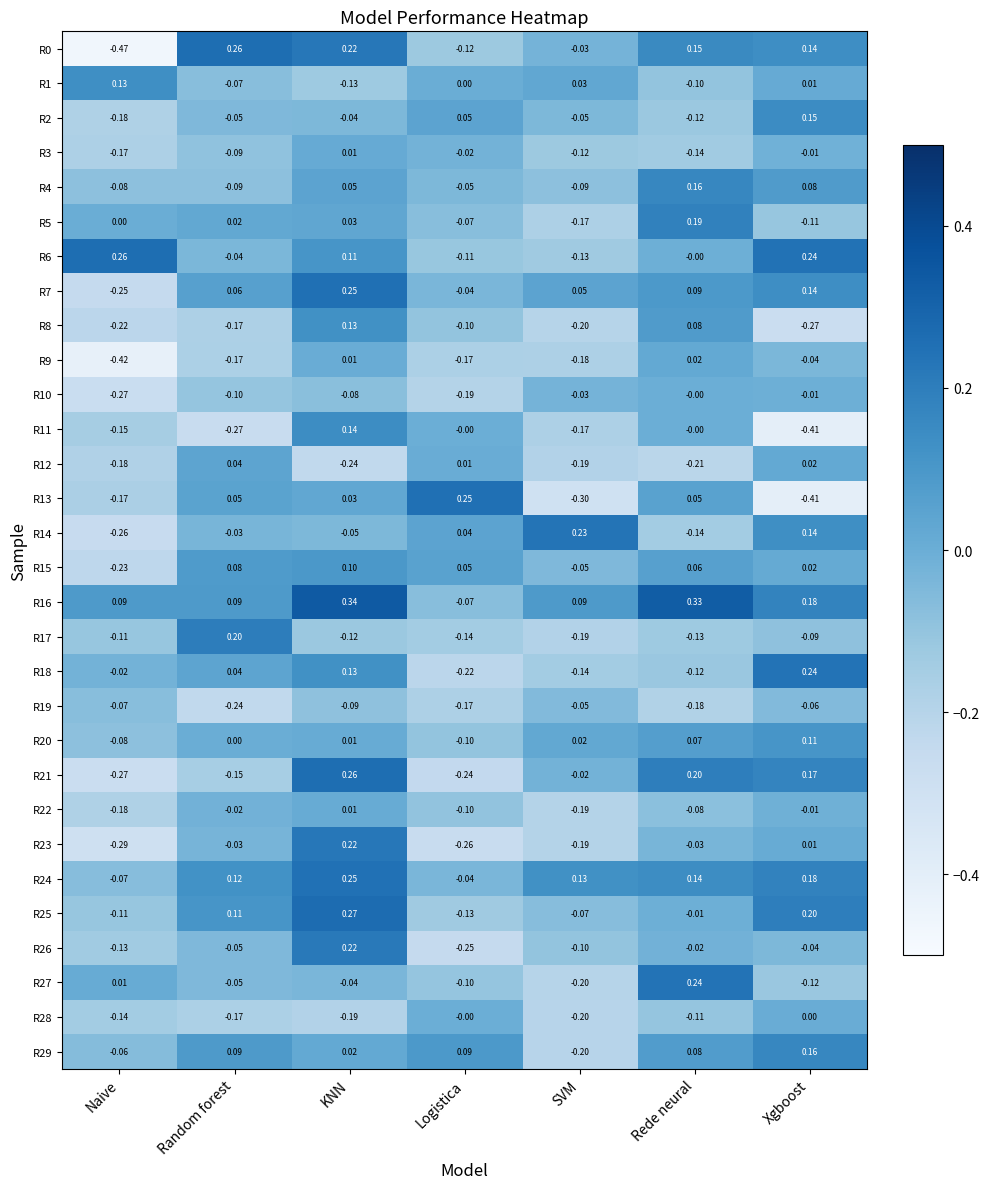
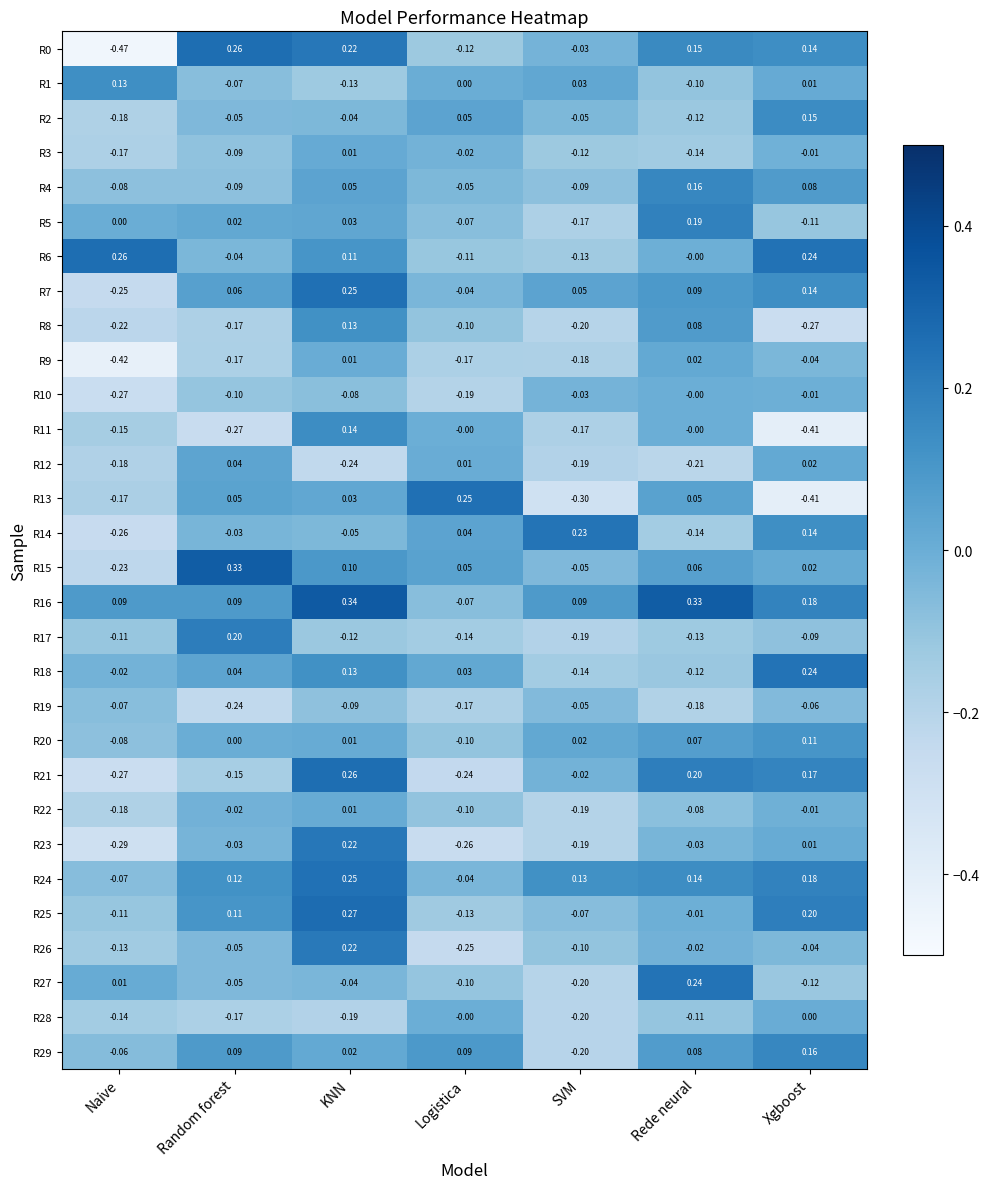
  {
    "R15": {
      "Naive": -0.23,
-     "Random forest": 0.08,
+     "Random forest": 0.33,
      "KNN": 0.10,
      "Logistica": 0.05,
      "SVM": -0.05,
      "Rede neural": 0.06,
      "Xgboost": 0.02
    },
    "R18": {
      "Naive": -0.02,
      "Random forest": 0.04,
      "KNN": 0.13,
-     "Logistica": -0.22,
+     "Logistica": 0.03,
      "SVM": -0.14,
      "Rede neural": -0.12,
      "Xgboost": 0.24
    }
  }
